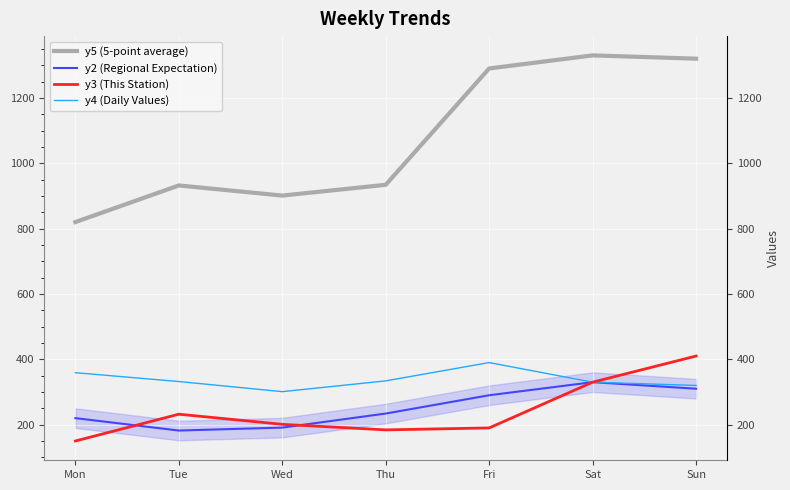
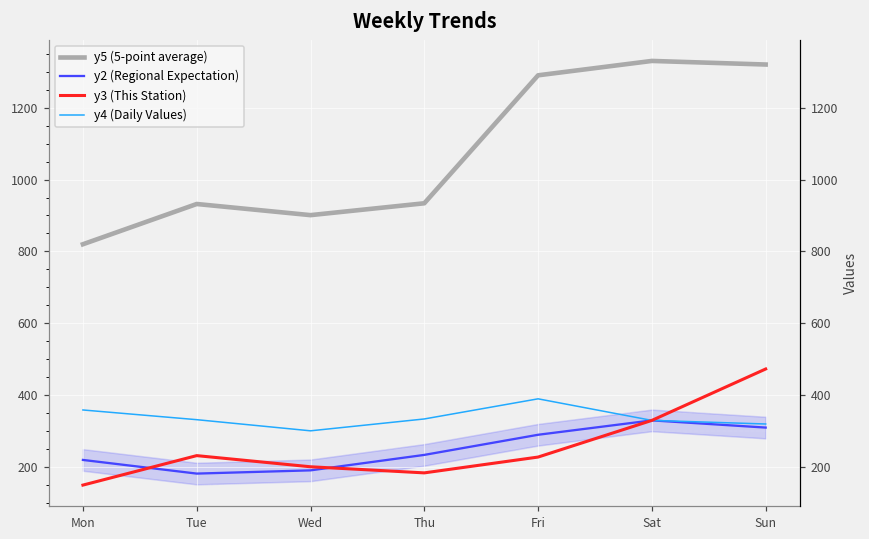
  {
    "y5 (5-point average)": {
      "Mon": 820,
      "Tue": 930,
      "Wed": 900,
      "Thu": 930,
      "Fri": 1290,
      "Sat": 1330,
      "Sun": 1320
    },
    "y3 (This Station)": {
      "Mon": 150,
      "Tue": 230,
      "Wed": 200,
      "Thu": 180,
-     "Fri": 190,
-     "Sun": 410
+     "Fri": 230,
+     "Sun": 470
    },
    "y4 (Daily Values)": {
      "Mon": 360,
      "Tue": 330,
      "Wed": 300,
      "Thu": 330,
      "Fri": 390,
      "Sun": 320
    }
  }
